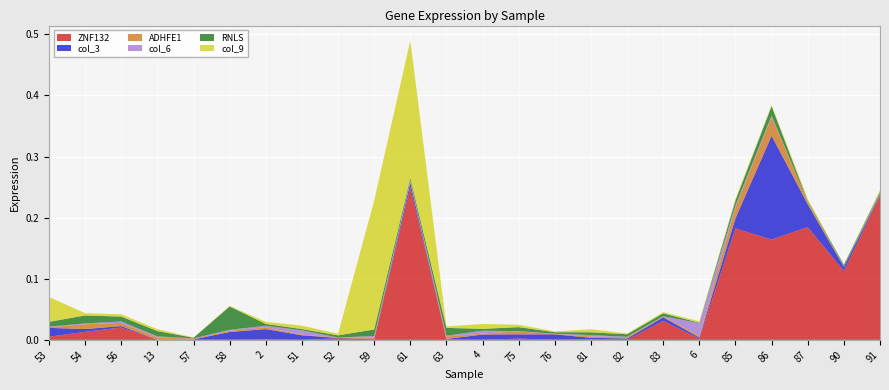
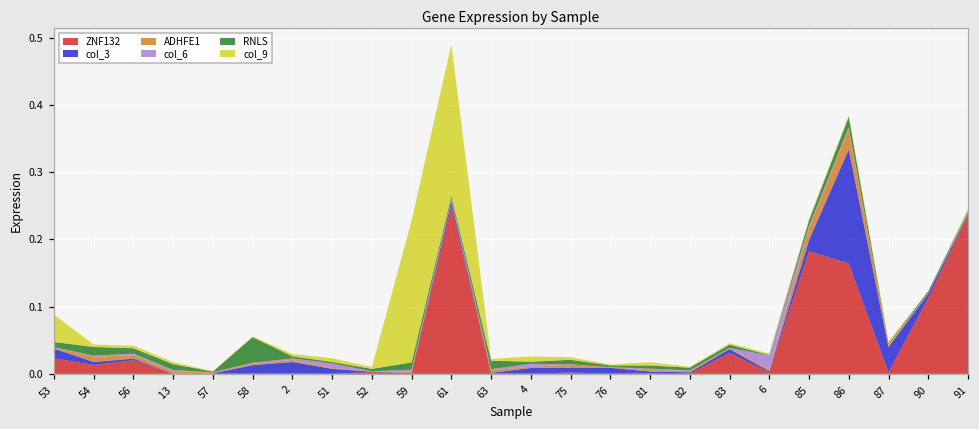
  {
    "ZNF132": {
-     "53": 0.01,
+     "53": 0.02,
      "54": 0.01,
      "61": 0.25,
      "83": 0.03,
      "85": 0.18,
      "86": 0.16,
-     "87": 0.18,
+     "87": 0.00,
      "90": 0.11
    },
    "col_3": {
      "54": 0.00,
      "75": 0.01,
      "85": 0.02,
      "86": 0.17
    },
    "RNLS": {
      "53": 0.01,
      "59": 0.01,
      "61": 0.00,
      "81": 0.00
    },
    "col_9": {
      "53": 0.04,
      "51": 0.01,
      "59": 0.21,
      "61": 0.23,
      "4": 0.01,
      "81": 0.00
    }
  }
